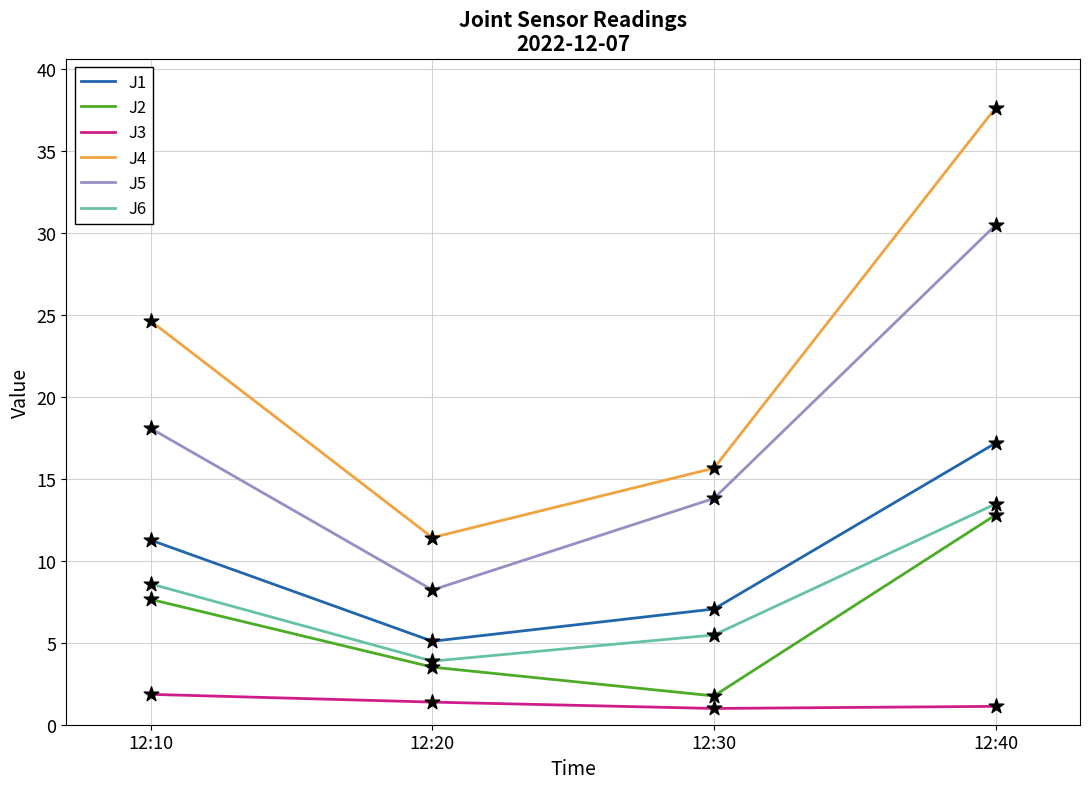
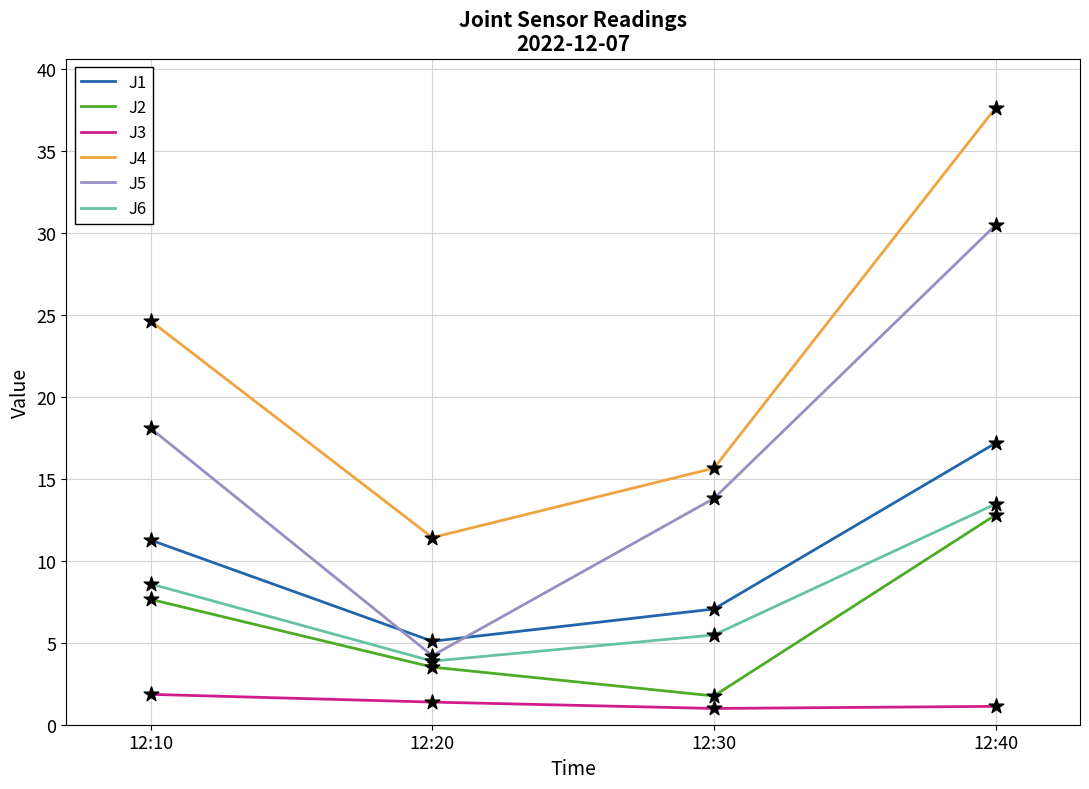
  {
    "J1": {
      "12:10": 11.3,
      "12:20": 5.1,
      "12:30": 7.1,
      "12:40": 17.2
    },
    "J2": {
      "12:10": 7.6,
      "12:20": 3.5,
      "12:30": 1.8,
      "12:40": 12.8
    },
    "J3": {
      "12:10": 1.9,
      "12:20": 1.4,
      "12:30": 1.0,
      "12:40": 1.1
    },
    "J4": {
      "12:10": 24.6,
      "12:20": 11.4,
      "12:30": 15.6,
      "12:40": 37.6
    },
    "J5": {
      "12:10": 18.1,
-     "12:20": 8.2,
+     "12:20": 4.2,
      "12:30": 13.8,
      "12:40": 30.5
    },
    "J6": {
      "12:10": 8.6,
      "12:20": 3.9,
      "12:30": 5.5,
      "12:40": 13.5
    }
  }
